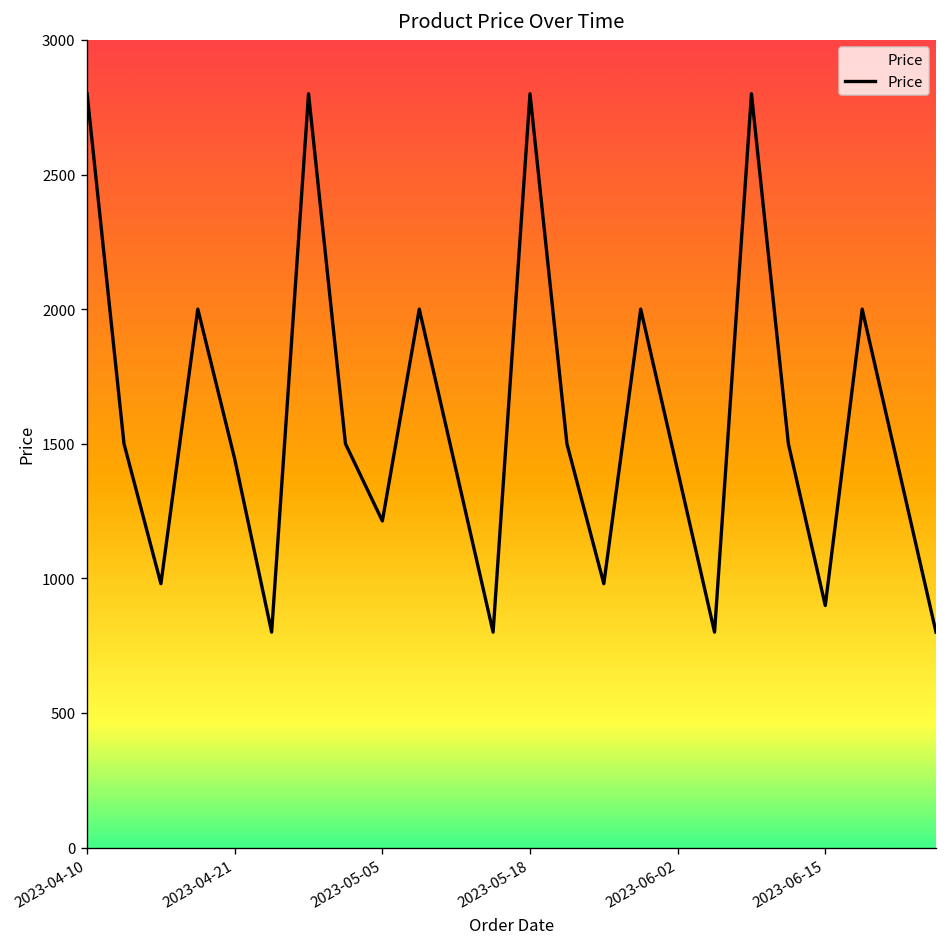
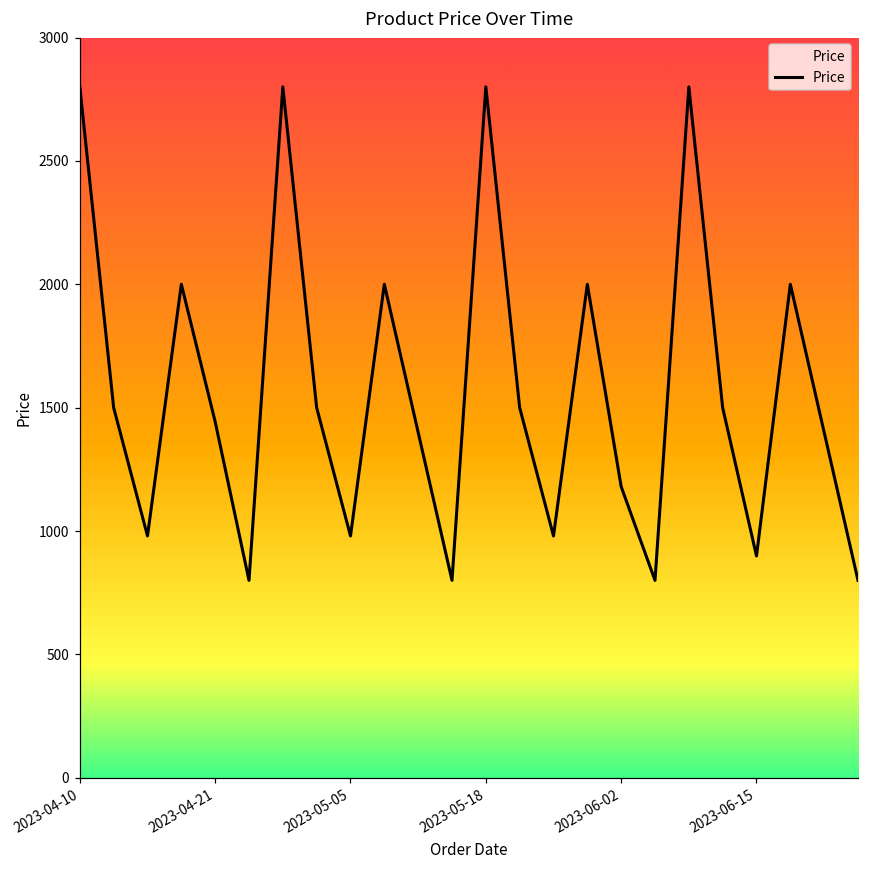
  {
    "2023-04-10": 2800,
    "2023-04-21": 1440,
-   "2023-05-05": 1210,
+   "2023-05-05": 980,
    "2023-05-18": 2800,
-   "2023-06-02": 1400,
+   "2023-06-02": 1180,
    "2023-06-15": 900
  }
